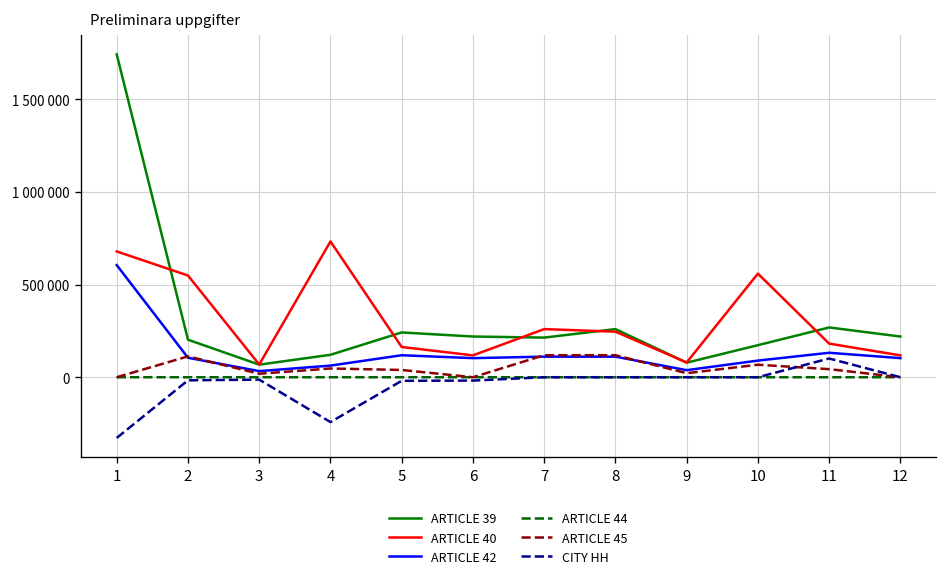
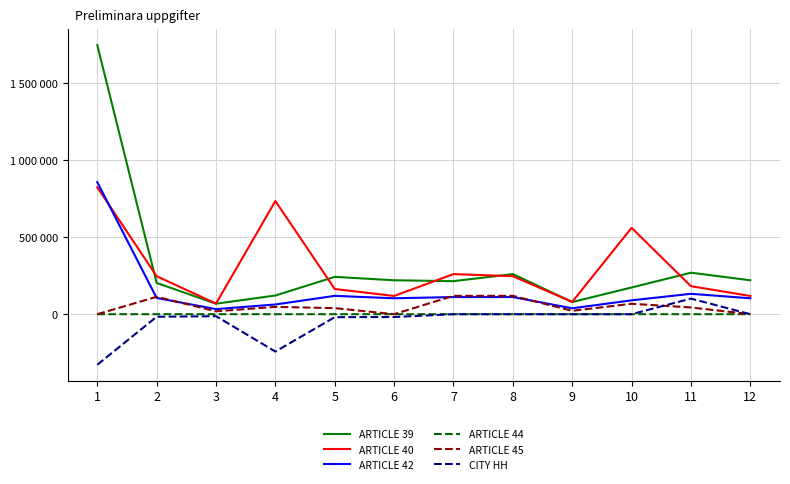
  {
    "ARTICLE 40": {
-     "1": 680000,
-     "2": 550000,
+     "1": 820000,
+     "2": 250000,
      "4": 730000,
      "5": 160000,
      "7": 260000,
      "10": 560000,
      "11": 180000
    },
    "ARTICLE 42": {
-     "1": 610000,
+     "1": 860000,
      "5": 120000,
      "10": 90000,
      "11": 130000
    },
    "ARTICLE 45": {
      "5": 40000,
      "10": 70000,
      "11": 40000
    },
    "CITY HH": {
      "1": -330000,
      "2": -20000,
      "4": -240000,
      "5": -20000,
      "6": -20000,
      "11": 100000
    }
  }
